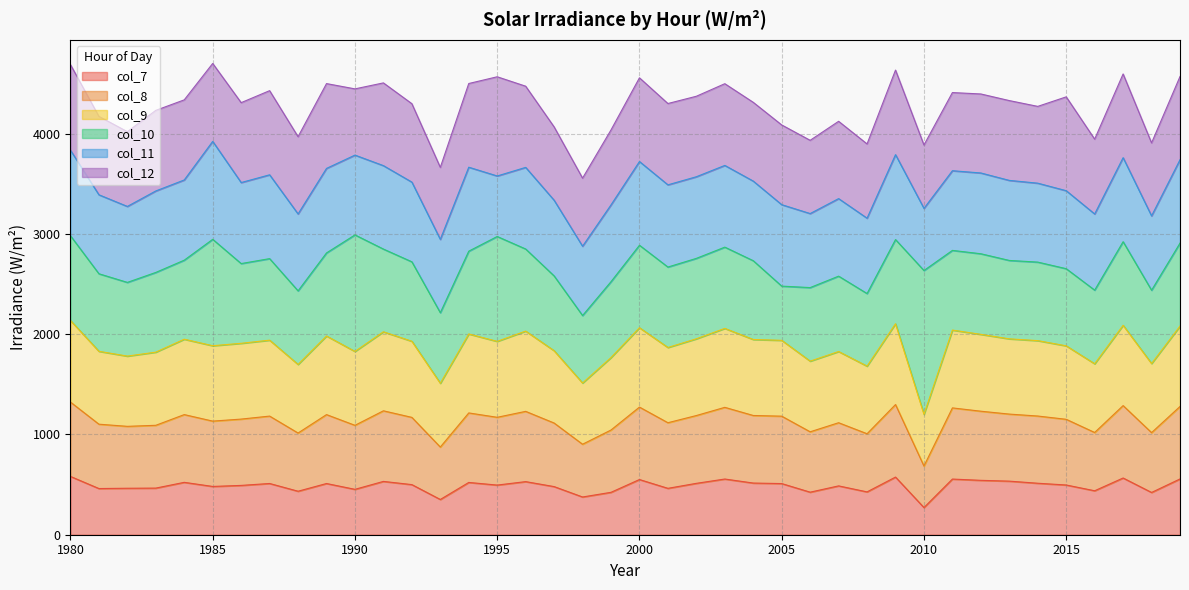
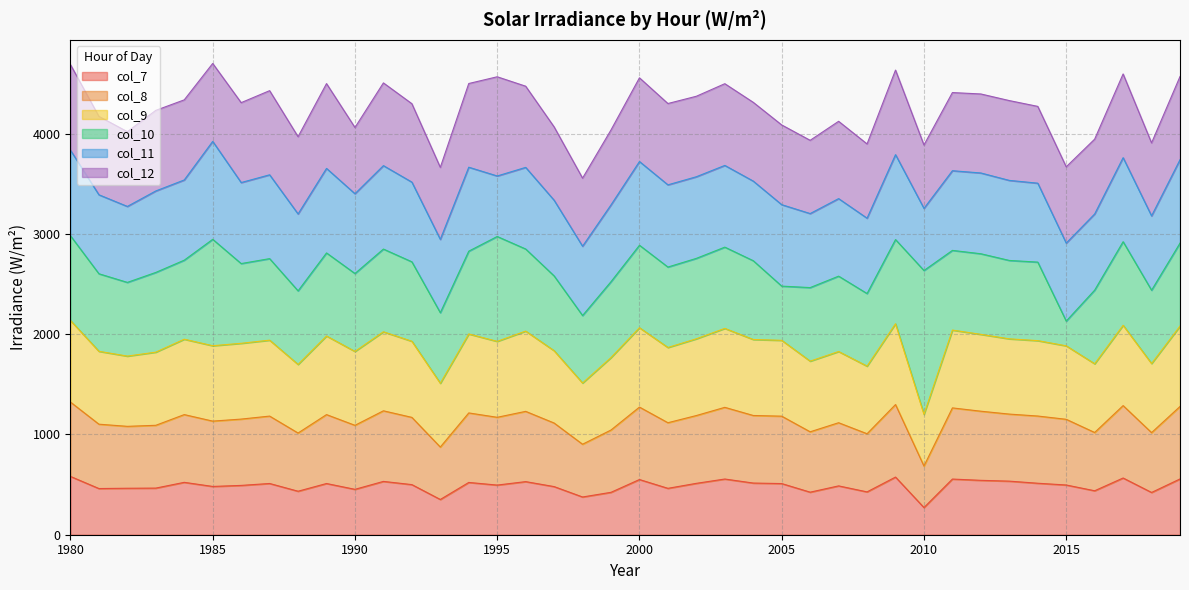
  {
    "col_10": {
      "1980": 850,
      "1985": 1060,
-     "1990": 1160,
+     "1990": 780,
      "1995": 1050,
      "2000": 820,
      "2005": 540,
      "2010": 1430,
-     "2015": 770
+     "2015": 250
    },
    "col_11": {
      "1980": 850,
      "1985": 980,
      "1990": 800,
      "1995": 600,
      "2000": 840,
      "2005": 810,
      "2010": 620,
      "2015": 780
    },
    "col_12": {
      "1980": 850,
      "1985": 780,
      "1990": 660,
      "1995": 990,
      "2000": 830,
      "2005": 800,
      "2010": 630,
-     "2015": 940
+     "2015": 760
    }
  }
